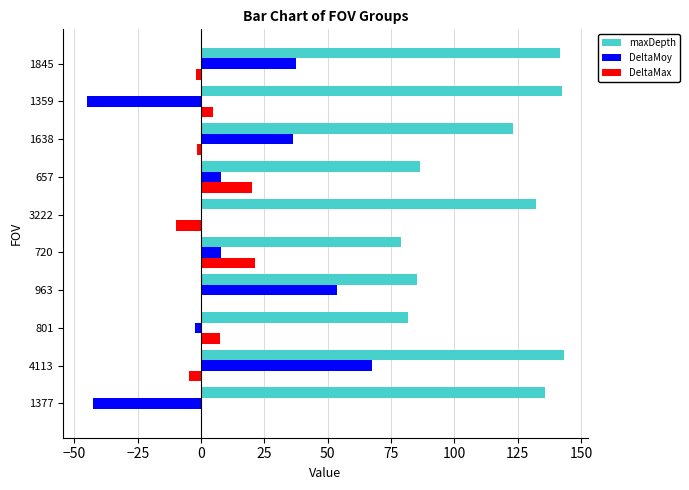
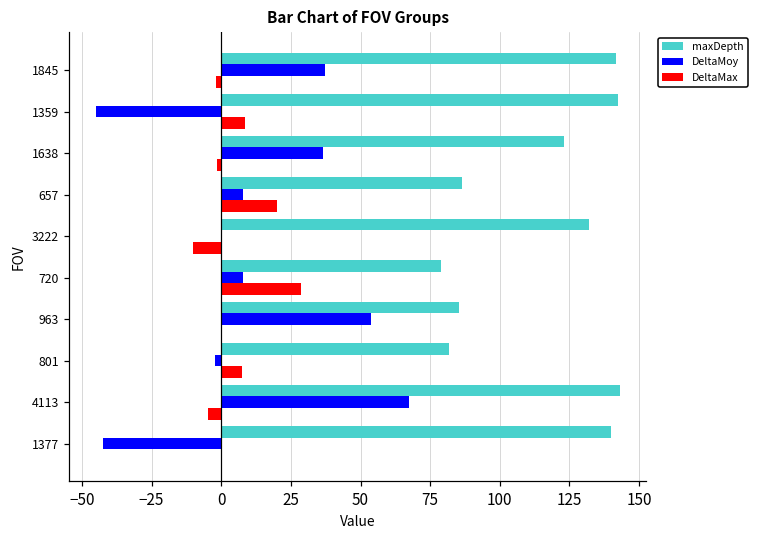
  {
    "maxDepth": {
      "1845": 142,
      "1359": 142,
      "1638": 123,
      "657": 86,
      "3222": 132,
      "720": 79,
      "963": 85,
      "801": 82,
      "4113": 143,
-     "1377": 136
+     "1377": 140
    },
    "DeltaMoy": {
      "1845": 37,
      "1359": -45,
      "1638": 36,
      "657": 8,
      "720": 8,
      "963": 54,
      "801": -2,
      "4113": 67,
      "1377": -42
    },
    "DeltaMax": {
      "1845": -2,
-     "1359": 5,
+     "1359": 8,
      "1638": -1,
      "657": 20,
      "3222": -10,
-     "720": 21,
+     "720": 29,
      "801": 8,
      "4113": -5
    }
  }
